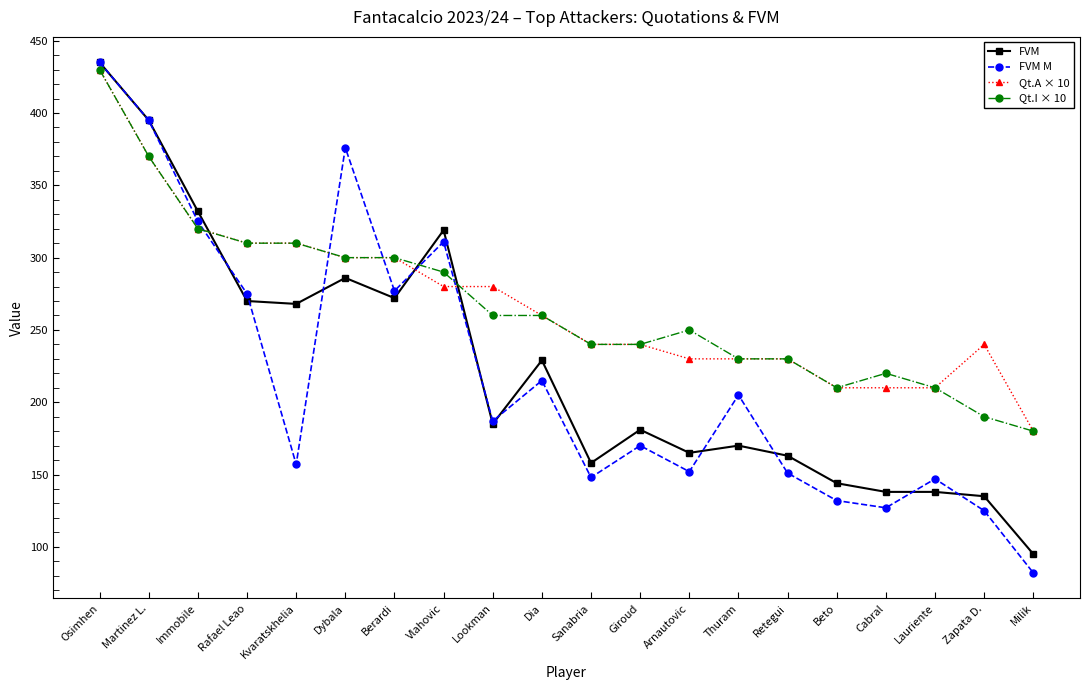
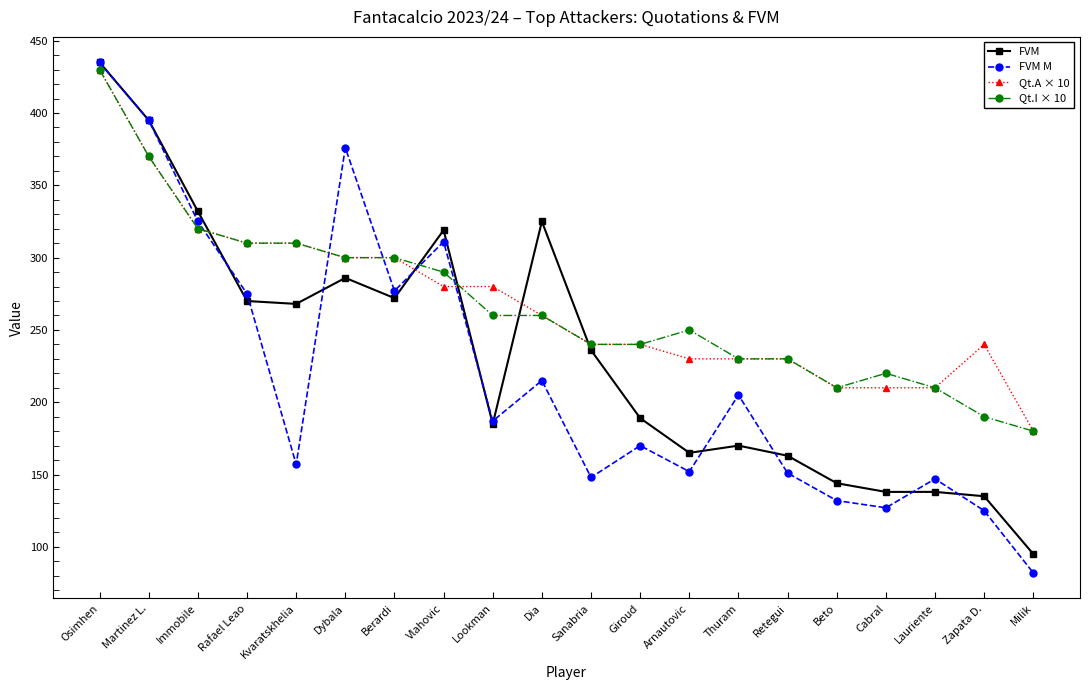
  {
    "FVM": {
      "Immobile": 332,
      "Rafael Leao": 270,
      "Kvaratskhelia": 268,
      "Dybala": 286,
      "Berardi": 272,
      "Vlahovic": 319,
      "Lookman": 185,
-     "Dia": 229,
-     "Sanabria": 158,
-     "Giroud": 181,
+     "Dia": 325,
+     "Sanabria": 236,
+     "Giroud": 189,
      "Arnautovic": 165,
      "Thuram": 170,
      "Retegui": 163,
      "Beto": 144,
      "Cabral": 138,
      "Lauriente": 138,
      "Zapata D.": 135,
      "Milik": 95
    },
    "FVM M": {
      "Immobile": 325,
      "Rafael Leao": 275,
      "Kvaratskhelia": 157,
      "Dybala": 376,
      "Berardi": 277,
      "Vlahovic": 311,
      "Lookman": 187,
      "Dia": 215,
      "Sanabria": 148,
      "Giroud": 170,
      "Arnautovic": 152,
      "Thuram": 205,
      "Retegui": 151,
      "Beto": 132,
      "Cabral": 127,
      "Lauriente": 147,
      "Zapata D.": 125,
      "Milik": 82
    },
    "Qt.A × 10": {
      "Vlahovic": 280,
      "Lookman": 280,
      "Arnautovic": 230,
      "Cabral": 210,
      "Zapata D.": 240
    },
    "Qt.I × 10": {
      "Vlahovic": 290,
      "Lookman": 260,
      "Arnautovic": 250,
      "Cabral": 220,
      "Zapata D.": 190
    }
  }
